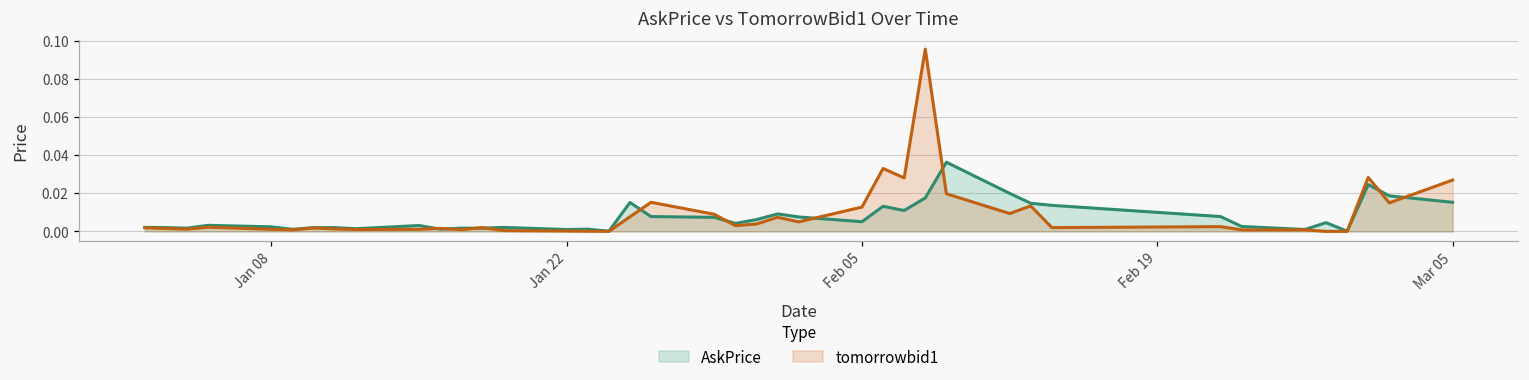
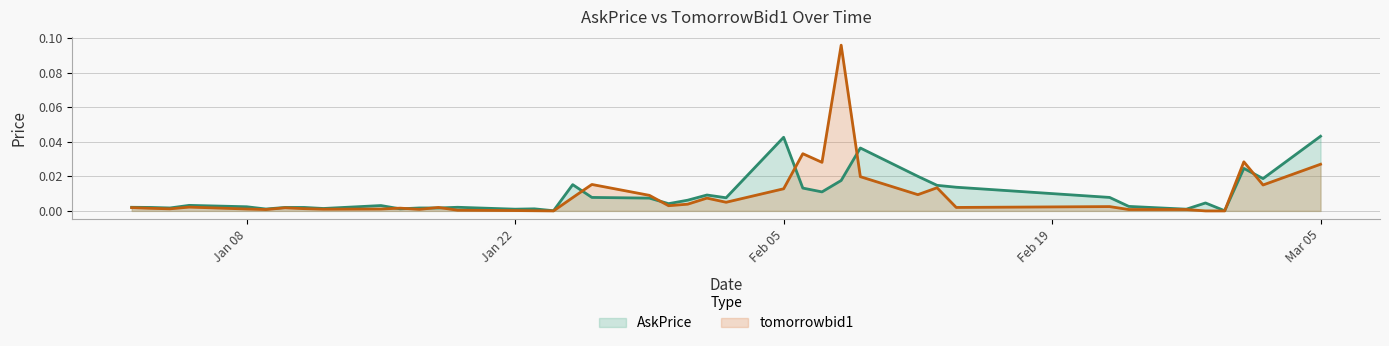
  {
    "AskPrice": {
-     "Feb 05": 0.005,
-     "Mar 05": 0.015
+     "Feb 05": 0.043,
+     "Mar 05": 0.043
    },
    "tomorrowbid1": {
      "Feb 05": 0.013,
      "Mar 05": 0.027
    }
  }
